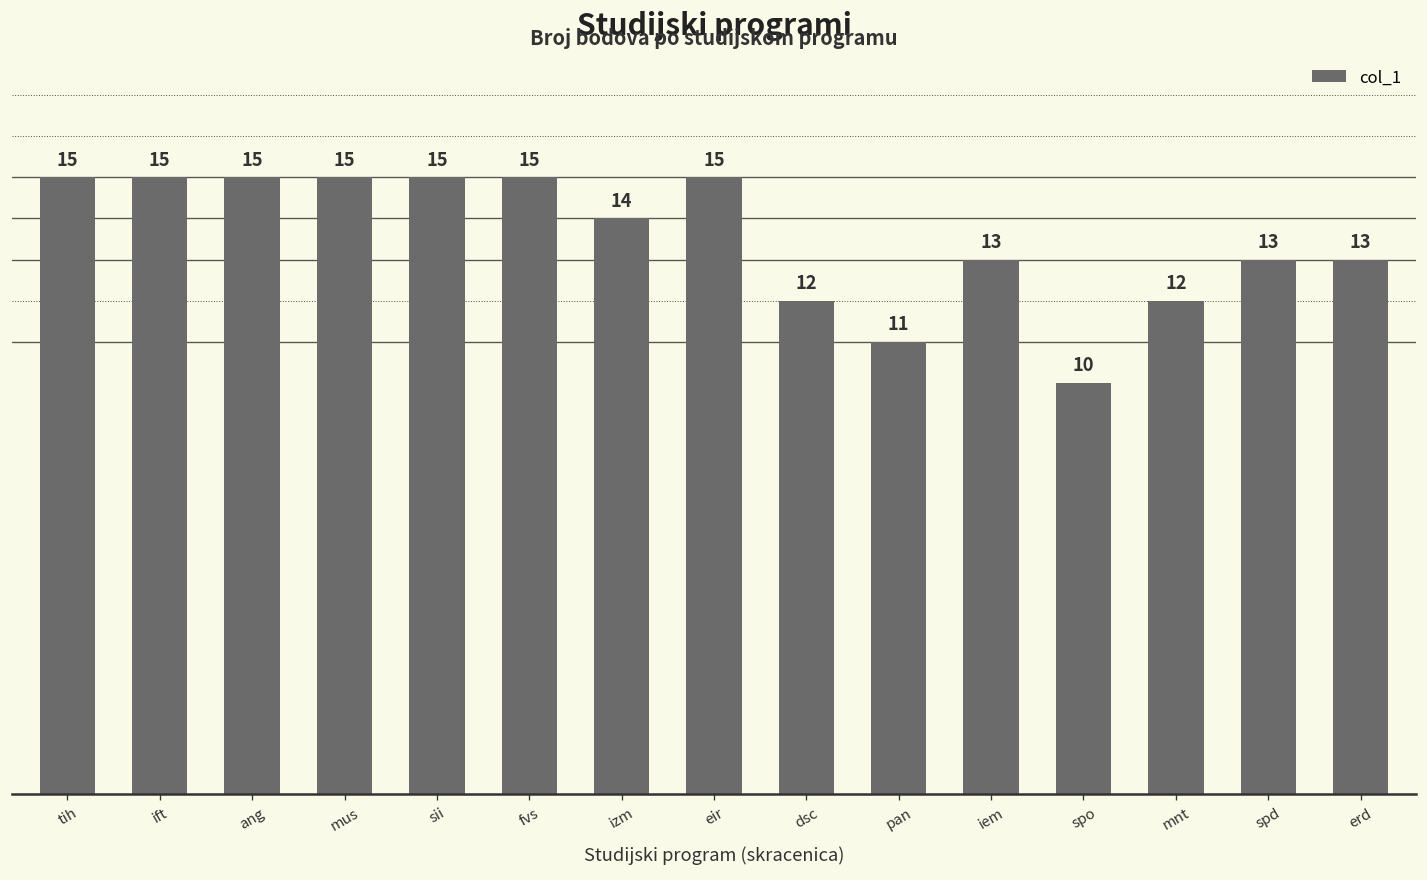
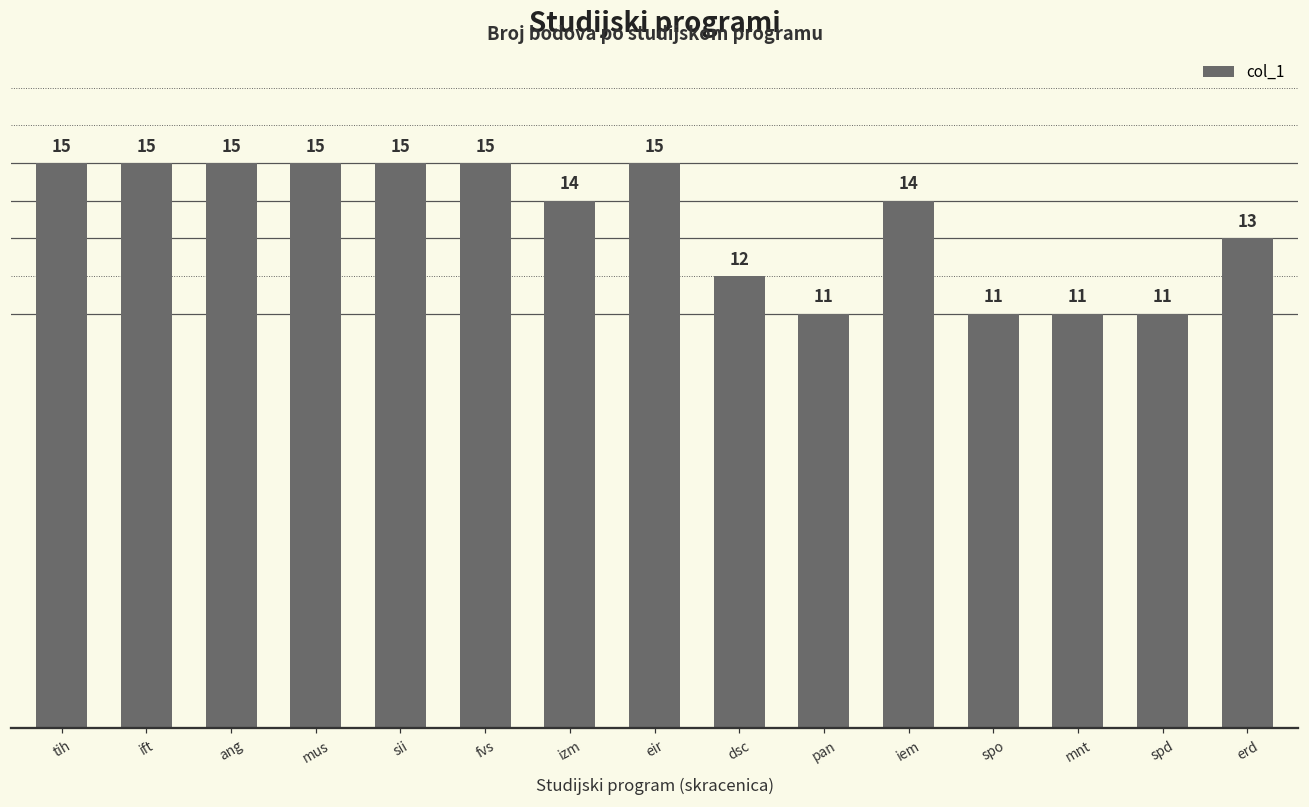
  {
    "tih": 15,
    "ift": 15,
    "ang": 15,
    "mus": 15,
    "sii": 15,
    "fvs": 15,
    "izm": 14,
    "eir": 15,
    "dsc": 12,
    "pan": 11,
-   "iem": 13,
-   "spo": 10,
-   "mnt": 12,
-   "spd": 13,
+   "iem": 14,
+   "spo": 11,
+   "mnt": 11,
+   "spd": 11,
    "erd": 13
  }
